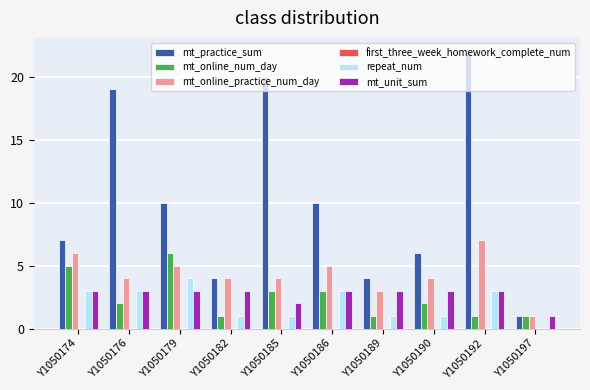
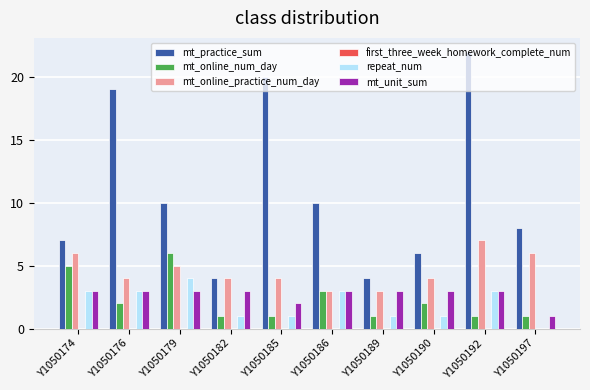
  {
    "mt_practice_sum": {
      "Y1050174": 7,
      "Y1050176": 19,
      "Y1050179": 10,
      "Y1050182": 4,
      "Y1050186": 10,
      "Y1050189": 4,
      "Y1050190": 6,
-     "Y1050197": 1
+     "Y1050197": 8
    },
    "mt_online_num_day": {
      "Y1050174": 5,
      "Y1050176": 2,
      "Y1050179": 6,
      "Y1050182": 1,
-     "Y1050185": 3,
+     "Y1050185": 1,
      "Y1050186": 3,
      "Y1050189": 1,
      "Y1050190": 2,
      "Y1050192": 1,
      "Y1050197": 1
    },
    "mt_online_practice_num_day": {
      "Y1050174": 6,
      "Y1050176": 4,
      "Y1050179": 5,
      "Y1050182": 4,
      "Y1050185": 4,
-     "Y1050186": 5,
+     "Y1050186": 3,
      "Y1050189": 3,
      "Y1050190": 4,
      "Y1050192": 7,
-     "Y1050197": 1
+     "Y1050197": 6
    },
    "first_three_week_homework_complete_num": {
      "Y1050174": 0,
      "Y1050176": 0,
      "Y1050179": 0,
      "Y1050182": 0,
      "Y1050185": 0,
      "Y1050186": 0,
      "Y1050189": 0,
      "Y1050190": 0,
      "Y1050192": 0,
      "Y1050197": 0
    },
    "repeat_num": {
      "Y1050174": 3,
      "Y1050176": 3,
      "Y1050179": 4,
      "Y1050182": 1,
      "Y1050185": 1,
      "Y1050186": 3,
      "Y1050189": 1,
      "Y1050190": 1,
      "Y1050192": 3,
      "Y1050197": 0
    },
    "mt_unit_sum": {
      "Y1050174": 3,
      "Y1050176": 3,
      "Y1050179": 3,
      "Y1050182": 3,
      "Y1050185": 2,
      "Y1050186": 3,
      "Y1050189": 3,
      "Y1050190": 3,
      "Y1050192": 3,
      "Y1050197": 1
    }
  }
